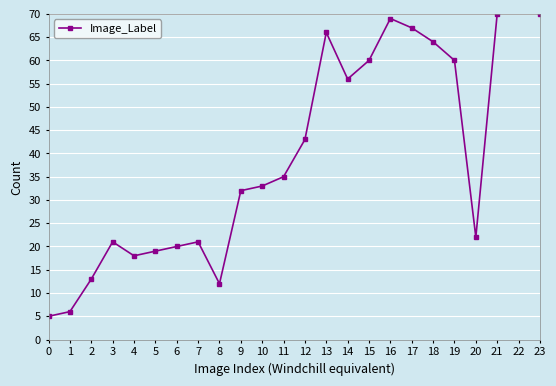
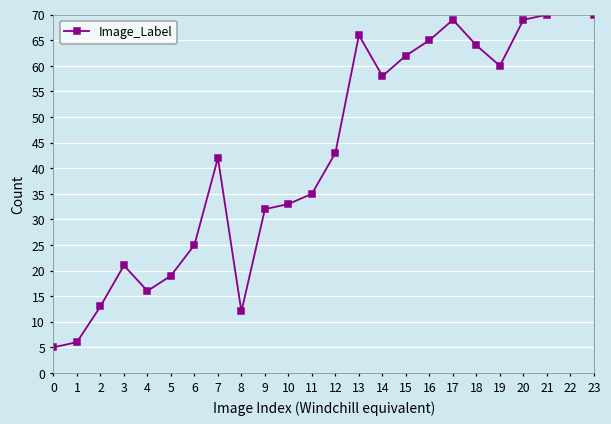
  {
    "0": 5,
    "1": 6,
    "2": 13,
    "3": 21,
-   "4": 18,
+   "4": 16,
    "5": 19,
-   "6": 20,
-   "7": 21,
+   "6": 25,
+   "7": 42,
    "8": 12,
    "9": 32,
    "10": 33,
    "11": 35,
    "12": 43,
    "13": 66,
-   "14": 56,
-   "15": 60,
-   "16": 69,
-   "17": 67,
+   "14": 58,
+   "15": 62,
+   "16": 65,
+   "17": 69,
    "18": 64,
    "19": 60,
-   "20": 22,
+   "20": 69,
    "21": 70,
    "23": 70
  }
